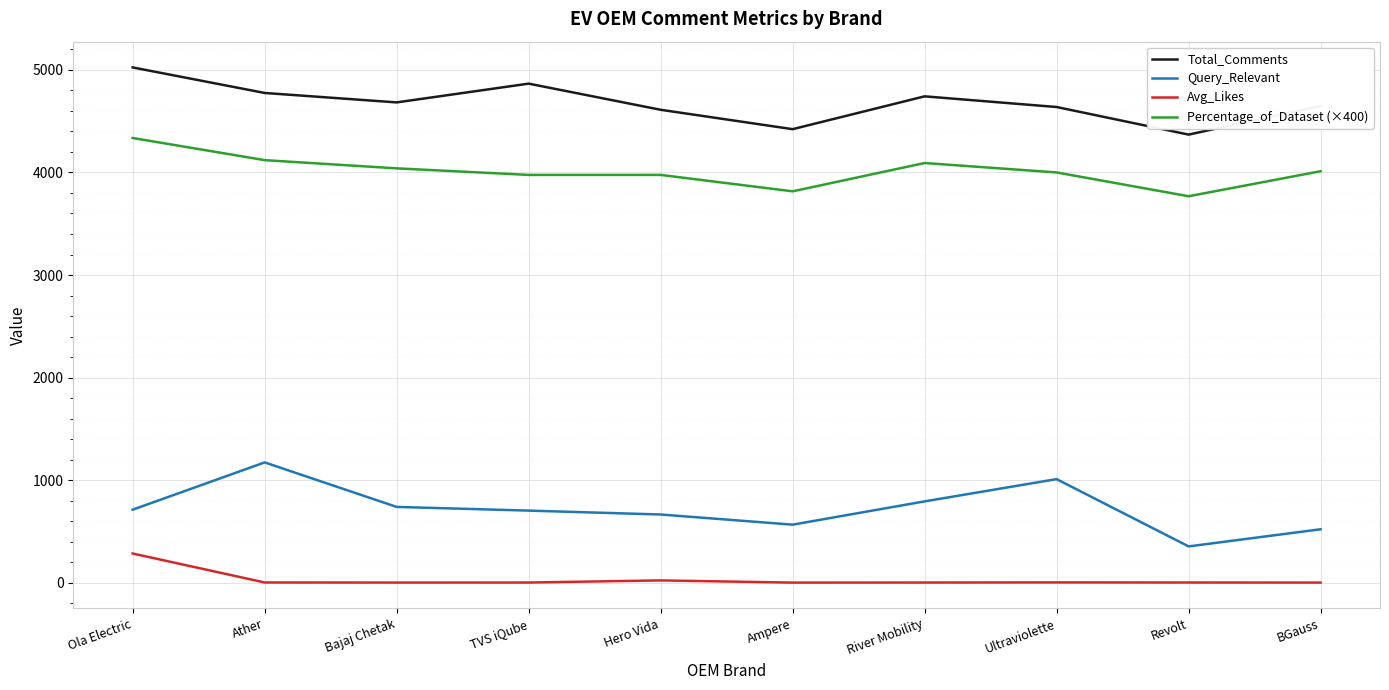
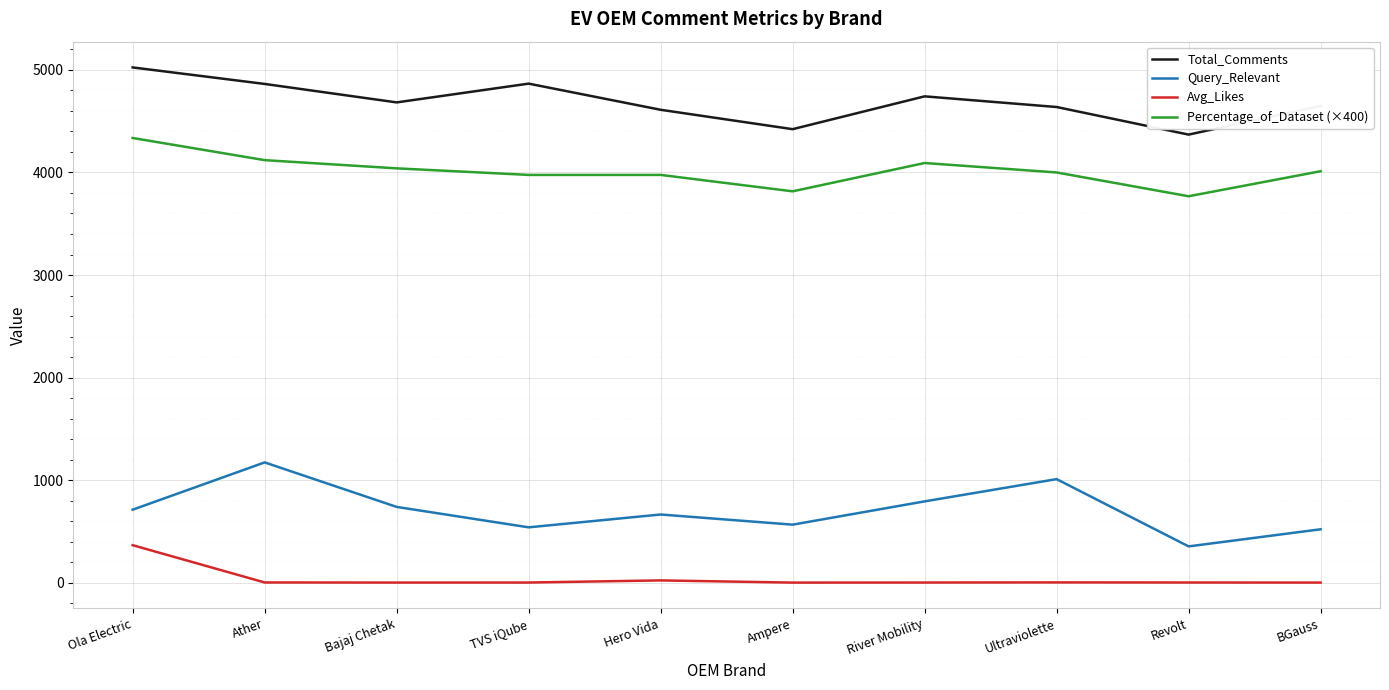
  {
    "Total_Comments": {
      "Ola Electric": 5020,
-     "Ather": 4780,
+     "Ather": 4860,
      "Bajaj Chetak": 4680,
      "TVS iQube": 4870,
      "Hero Vida": 4610,
      "Ampere": 4420,
      "River Mobility": 4740,
      "Ultraviolette": 4640,
      "Revolt": 4370
    },
    "Query_Relevant": {
      "Ola Electric": 710,
      "Ather": 1170,
      "Bajaj Chetak": 740,
-     "TVS iQube": 700,
+     "TVS iQube": 540,
      "Hero Vida": 670,
      "Ampere": 570,
      "River Mobility": 790,
      "Ultraviolette": 1010,
      "Revolt": 350,
      "BGauss": 520
    },
    "Avg_Likes": {
-     "Ola Electric": 280,
+     "Ola Electric": 370,
      "Ather": 0,
      "Bajaj Chetak": 0,
      "TVS iQube": 0,
      "Hero Vida": 20,
      "Ampere": 0,
      "River Mobility": 0,
      "Ultraviolette": 0,
      "Revolt": 0,
      "BGauss": 0
    },
    "Percentage_of_Dataset (×400)": {
      "Ola Electric": 4340,
      "Ather": 4120,
      "Bajaj Chetak": 4040,
      "TVS iQube": 3980,
      "Hero Vida": 3980,
      "Ampere": 3820,
      "River Mobility": 4090,
      "Ultraviolette": 4000,
      "Revolt": 3770,
      "BGauss": 4010
    }
  }
